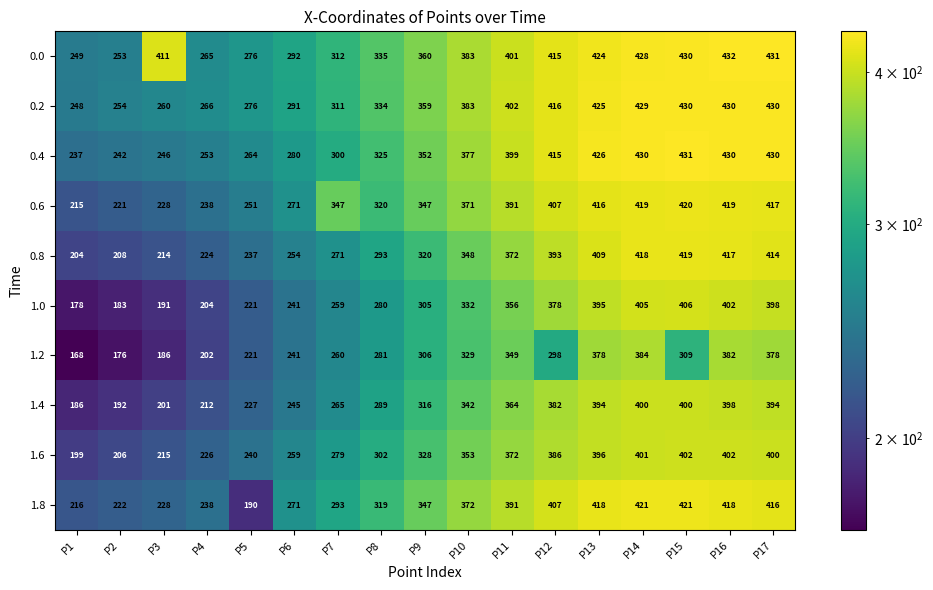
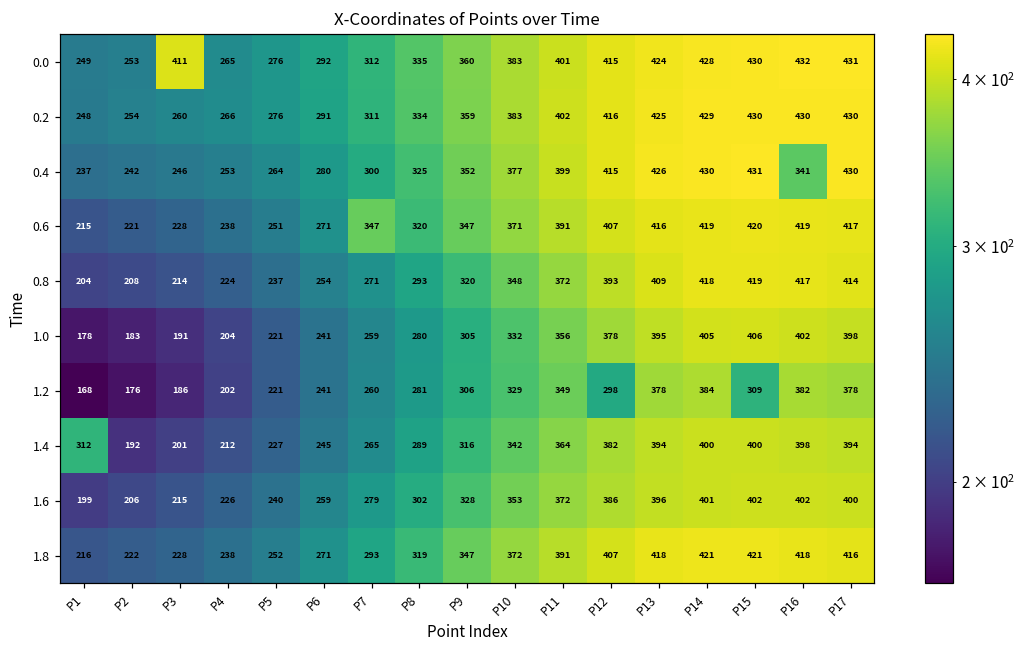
  {
    "0.0": {
      "P1": 249,
      "P2": 253,
      "P3": 411,
      "P4": 265,
      "P5": 276,
      "P6": 292,
      "P7": 312,
      "P8": 335,
      "P9": 360,
      "P10": 383,
      "P11": 401,
      "P12": 415,
      "P13": 424,
      "P14": 428,
      "P15": 430,
      "P16": 432,
      "P17": 431
    },
    "0.2": {
      "P1": 248,
      "P2": 254,
      "P3": 260,
      "P4": 266,
      "P5": 276,
      "P6": 291,
      "P7": 311,
      "P8": 334,
      "P9": 359,
      "P10": 383,
      "P11": 402,
      "P12": 416,
      "P13": 425,
      "P14": 429,
      "P15": 430,
      "P16": 430,
      "P17": 430
    },
    "0.4": {
      "P1": 237,
      "P2": 242,
      "P3": 246,
      "P4": 253,
      "P5": 264,
      "P6": 280,
      "P7": 300,
      "P8": 325,
      "P9": 352,
      "P10": 377,
      "P11": 399,
      "P12": 415,
      "P13": 426,
      "P14": 430,
      "P15": 431,
-     "P16": 430,
+     "P16": 341,
      "P17": 430
    },
    "0.6": {
      "P1": 215,
      "P2": 221,
      "P3": 228,
      "P4": 238,
      "P5": 251,
      "P6": 271,
      "P7": 347,
      "P8": 320,
      "P9": 347,
      "P10": 371,
      "P11": 391,
      "P12": 407,
      "P13": 416,
      "P14": 419,
      "P15": 420,
      "P16": 419,
      "P17": 417
    },
    "0.8": {
      "P1": 204,
      "P2": 208,
      "P3": 214,
      "P4": 224,
      "P5": 237,
      "P6": 254,
      "P7": 271,
      "P8": 293,
      "P9": 320,
      "P10": 348,
      "P11": 372,
      "P12": 393,
      "P13": 409,
      "P14": 418,
      "P15": 419,
      "P16": 417,
      "P17": 414
    },
    "1.0": {
      "P1": 178,
      "P2": 183,
      "P3": 191,
      "P4": 204,
      "P5": 221,
      "P6": 241,
      "P7": 259,
      "P8": 280,
      "P9": 305,
      "P10": 332,
      "P11": 356,
      "P12": 378,
      "P13": 395,
      "P14": 405,
      "P15": 406,
      "P16": 402,
      "P17": 398
    },
    "1.2": {
      "P1": 168,
      "P2": 176,
      "P3": 186,
      "P4": 202,
      "P5": 221,
      "P6": 241,
      "P7": 260,
      "P8": 281,
      "P9": 306,
      "P10": 329,
      "P11": 349,
      "P12": 298,
      "P13": 378,
      "P14": 384,
      "P15": 309,
      "P16": 382,
      "P17": 378
    },
    "1.4": {
-     "P1": 186,
+     "P1": 312,
      "P2": 192,
      "P3": 201,
      "P4": 212,
      "P5": 227,
      "P6": 245,
      "P7": 265,
      "P8": 289,
      "P9": 316,
      "P10": 342,
      "P11": 364,
      "P12": 382,
      "P13": 394,
      "P14": 400,
      "P15": 400,
      "P16": 398,
      "P17": 394
    },
    "1.6": {
      "P1": 199,
      "P2": 206,
      "P3": 215,
      "P4": 226,
      "P5": 240,
      "P6": 259,
      "P7": 279,
      "P8": 302,
      "P9": 328,
      "P10": 353,
      "P11": 372,
      "P12": 386,
      "P13": 396,
      "P14": 401,
      "P15": 402,
      "P16": 402,
      "P17": 400
    },
    "1.8": {
      "P1": 216,
      "P2": 222,
      "P3": 228,
      "P4": 238,
-     "P5": 190,
+     "P5": 252,
      "P6": 271,
      "P7": 293,
      "P8": 319,
      "P9": 347,
      "P10": 372,
      "P11": 391,
      "P12": 407,
      "P13": 418,
      "P14": 421,
      "P15": 421,
      "P16": 418,
      "P17": 416
    }
  }
